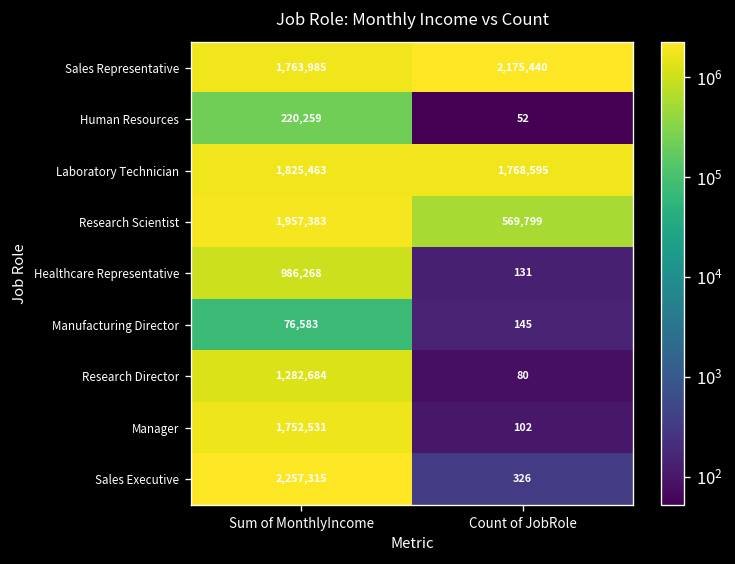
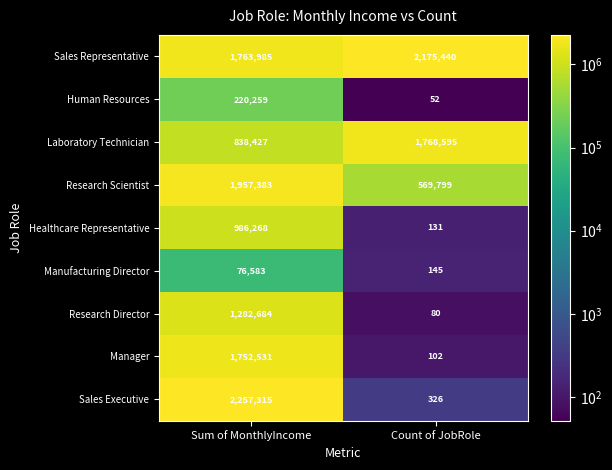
  {
    "Sales Representative": {
      "Sum of MonthlyIncome": "1,763,985",
      "Count of JobRole": "2,175,440"
    },
    "Human Resources": {
      "Sum of MonthlyIncome": "220,259",
      "Count of JobRole": "52"
    },
    "Laboratory Technician": {
-     "Sum of MonthlyIncome": "1,825,463",
+     "Sum of MonthlyIncome": "838,427",
      "Count of JobRole": "1,768,595"
    },
    "Research Scientist": {
      "Sum of MonthlyIncome": "1,957,383",
      "Count of JobRole": "569,799"
    },
    "Healthcare Representative": {
      "Sum of MonthlyIncome": "986,268",
      "Count of JobRole": "131"
    },
    "Manufacturing Director": {
      "Sum of MonthlyIncome": "76,583",
      "Count of JobRole": "145"
    },
    "Research Director": {
      "Sum of MonthlyIncome": "1,282,684",
      "Count of JobRole": "80"
    },
    "Manager": {
      "Sum of MonthlyIncome": "1,752,531",
      "Count of JobRole": "102"
    },
    "Sales Executive": {
      "Sum of MonthlyIncome": "2,257,315",
      "Count of JobRole": "326"
    }
  }
